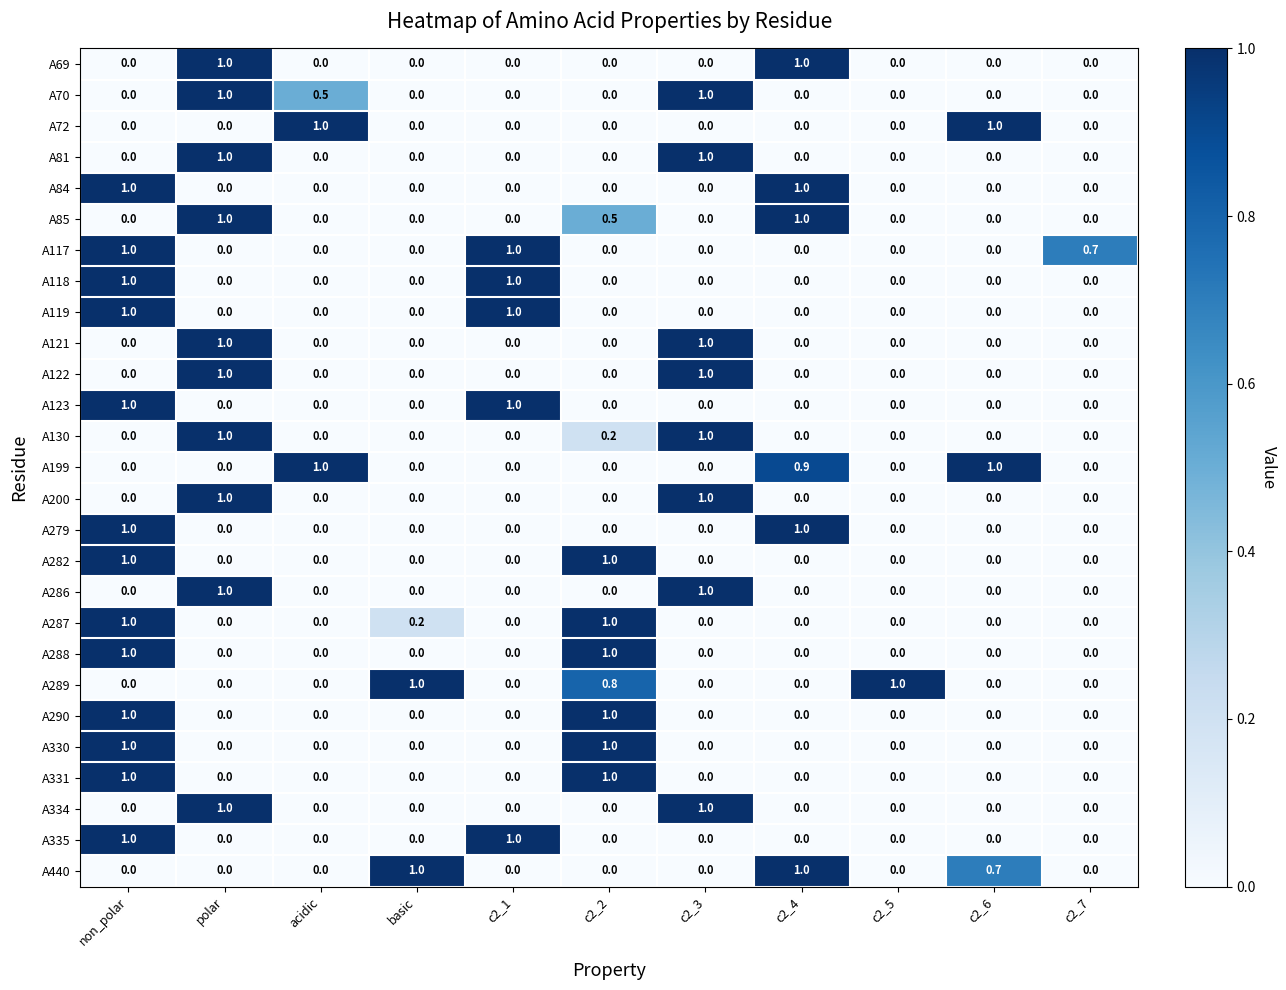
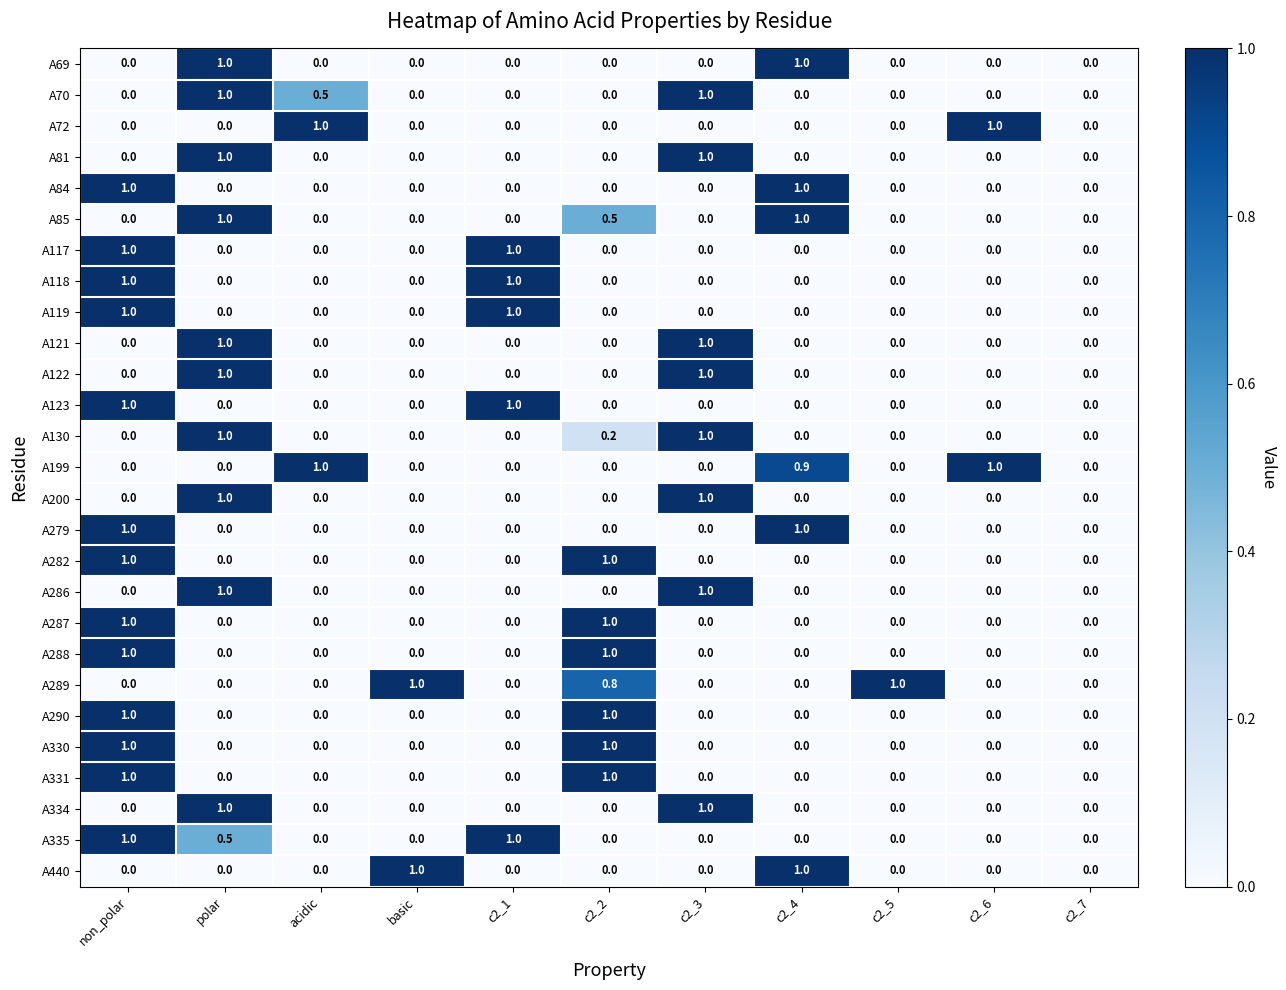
  {
    "A117": {
      "non_polar": 1.0,
      "polar": 0.0,
      "acidic": 0.0,
      "basic": 0.0,
      "c2_1": 1.0,
      "c2_2": 0.0,
      "c2_3": 0.0,
      "c2_4": 0.0,
      "c2_5": 0.0,
      "c2_6": 0.0,
-     "c2_7": 0.7
+     "c2_7": 0.0
    },
    "A287": {
      "non_polar": 1.0,
      "polar": 0.0,
      "acidic": 0.0,
-     "basic": 0.2,
+     "basic": 0.0,
      "c2_1": 0.0,
      "c2_2": 1.0,
      "c2_3": 0.0,
      "c2_4": 0.0,
      "c2_5": 0.0,
      "c2_6": 0.0,
      "c2_7": 0.0
    },
    "A335": {
      "non_polar": 1.0,
-     "polar": 0.0,
+     "polar": 0.5,
      "acidic": 0.0,
      "basic": 0.0,
      "c2_1": 1.0,
      "c2_2": 0.0,
      "c2_3": 0.0,
      "c2_4": 0.0,
      "c2_5": 0.0,
      "c2_6": 0.0,
      "c2_7": 0.0
    },
    "A440": {
      "non_polar": 0.0,
      "polar": 0.0,
      "acidic": 0.0,
      "basic": 1.0,
      "c2_1": 0.0,
      "c2_2": 0.0,
      "c2_3": 0.0,
      "c2_4": 1.0,
      "c2_5": 0.0,
-     "c2_6": 0.7,
+     "c2_6": 0.0,
      "c2_7": 0.0
    }
  }
